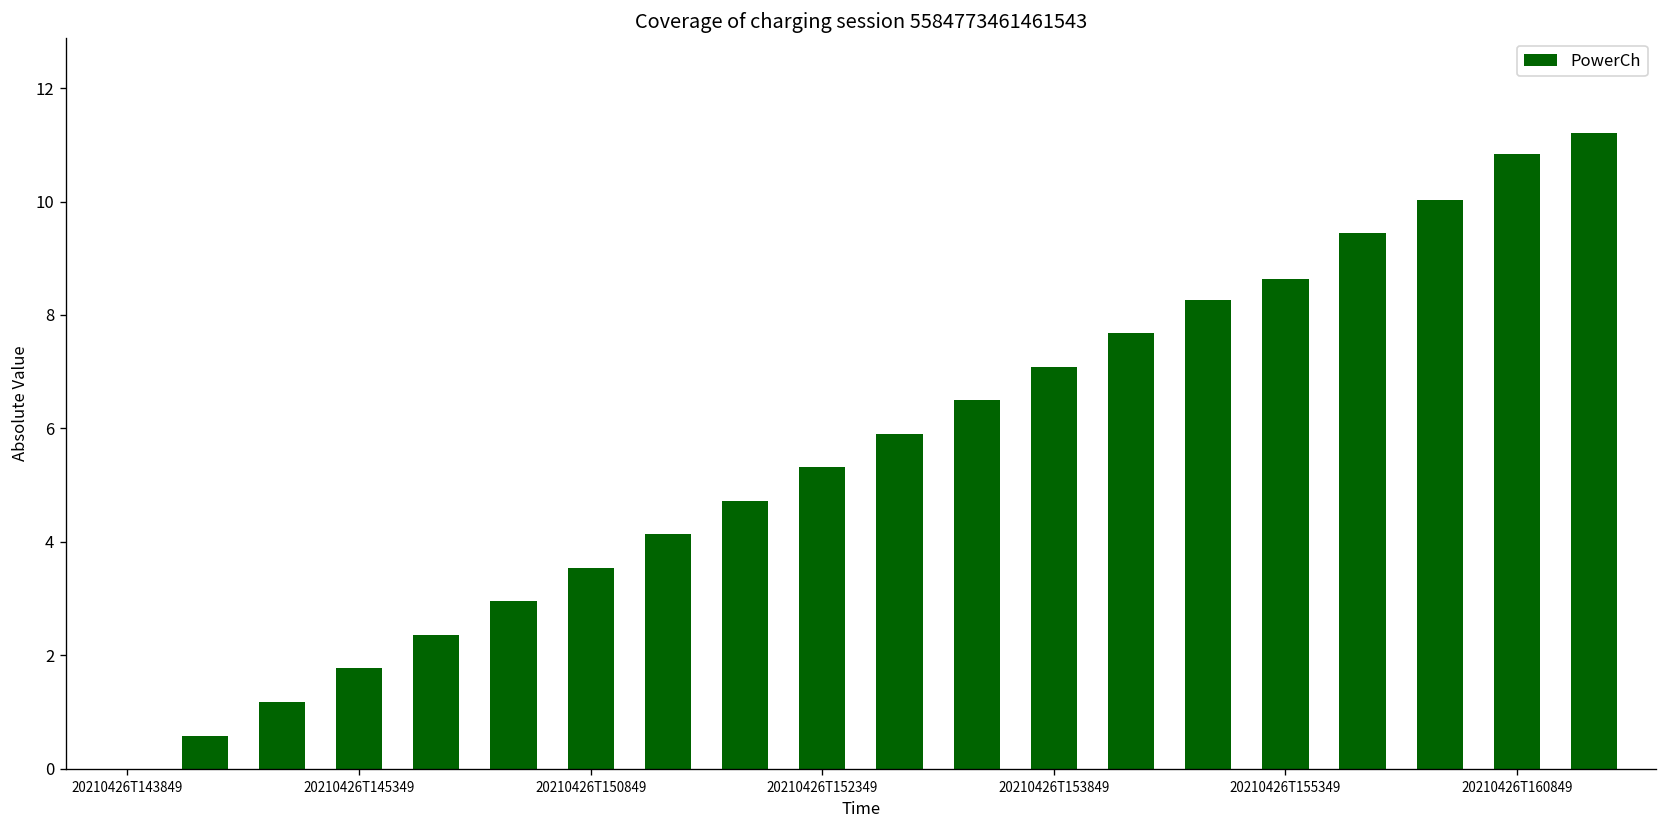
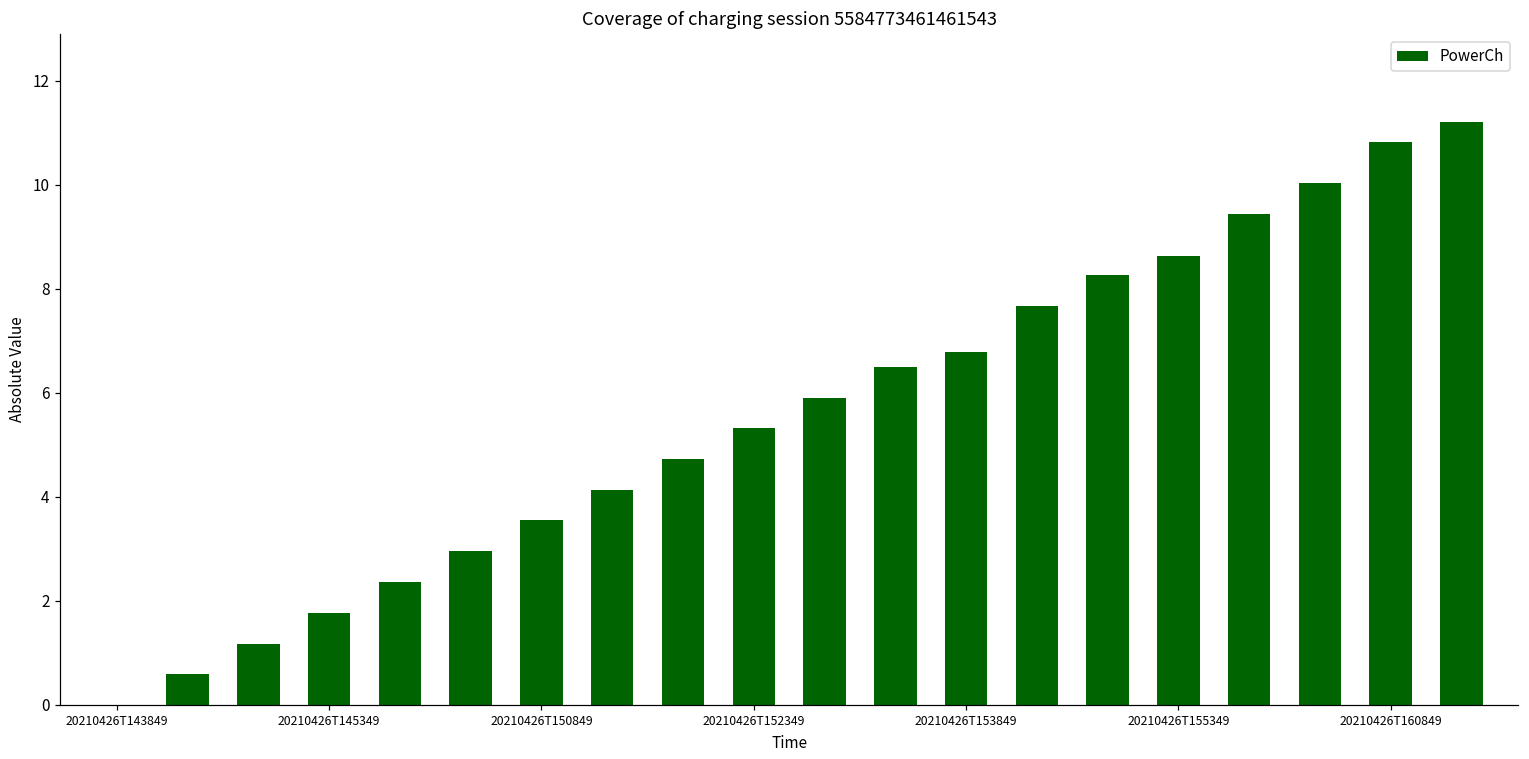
  {
    "20210426T143849": 0.0,
    "20210426T145349": 1.8,
    "20210426T150849": 3.5,
    "20210426T152349": 5.3,
-   "20210426T153849": 7.1,
+   "20210426T153849": 6.8,
    "20210426T155349": 8.6,
    "20210426T160849": 10.8
  }
